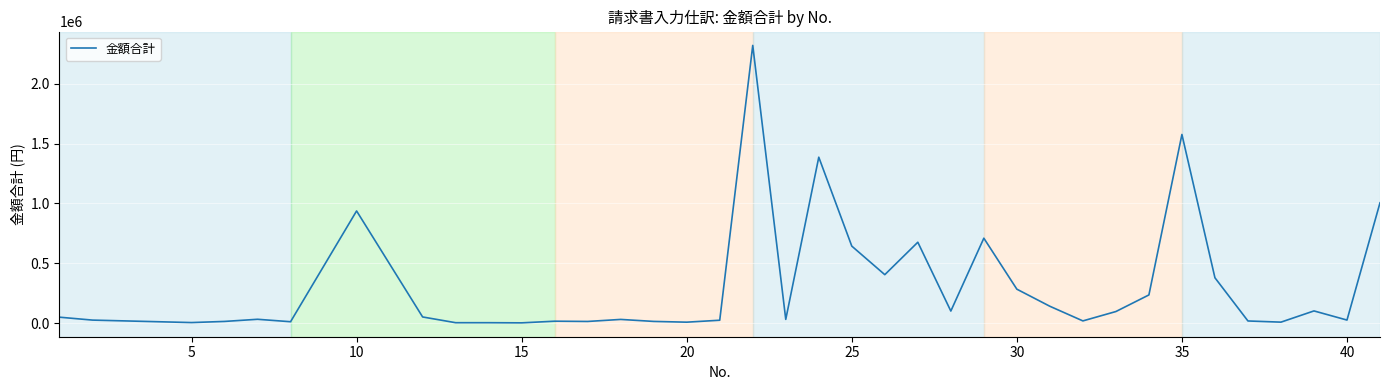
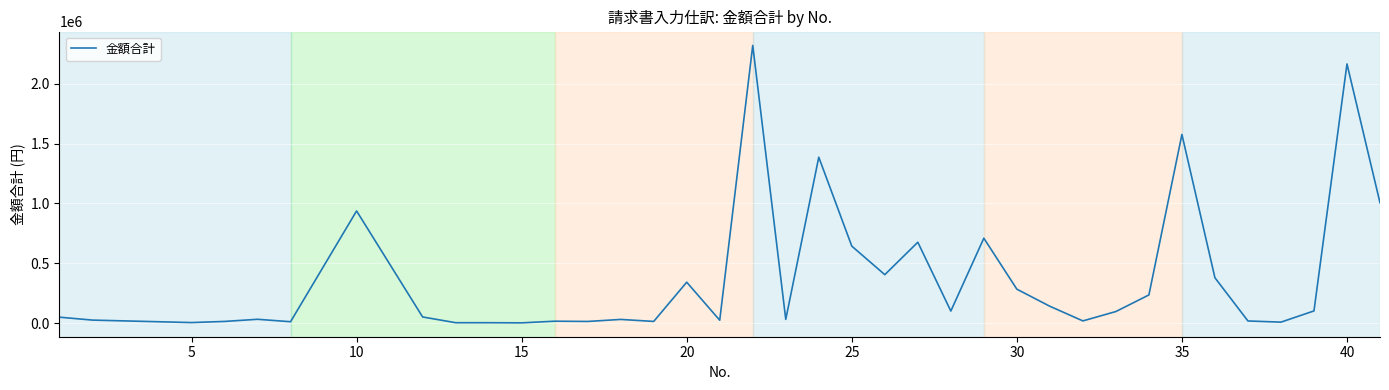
  {
    "5": 0,
    "10": 940000,
    "15": 0,
-   "20": 10000,
+   "20": 340000,
    "25": 640000,
    "30": 280000,
    "35": 1580000,
-   "40": 20000
+   "40": 2160000
  }
